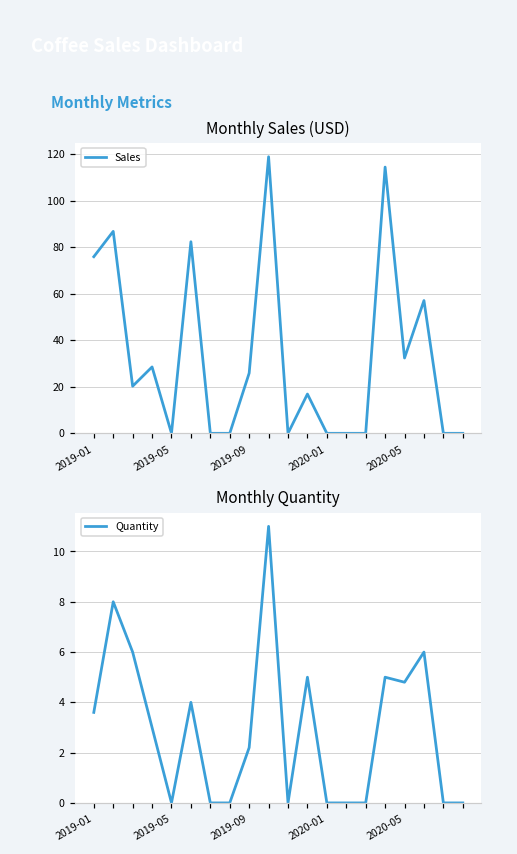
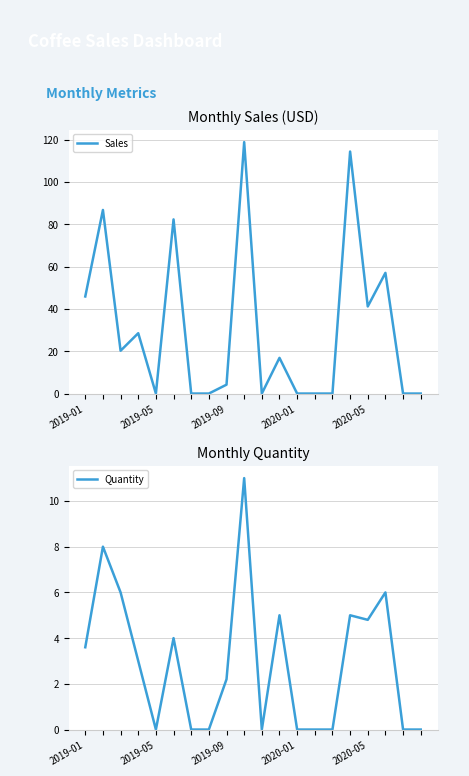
  {
    "Monthly Sales (USD)": {
-     "2019-01": 76,
+     "2019-01": 46,
      "2019-05": 0,
-     "2019-09": 26,
+     "2019-09": 4,
      "2020-01": 0,
-     "2020-05": 32
+     "2020-05": 41
    },
    "Monthly Quantity": {
      "2019-01": 3.6,
      "2019-05": 0.0,
      "2019-09": 2.2,
      "2020-01": 0.0,
      "2020-05": 4.8
    }
  }
